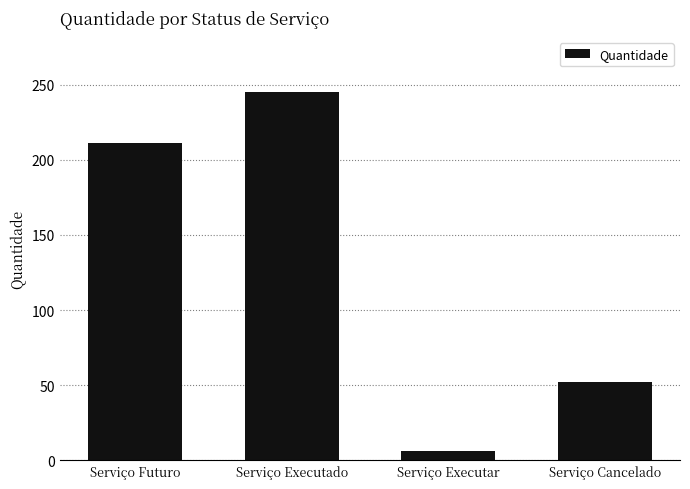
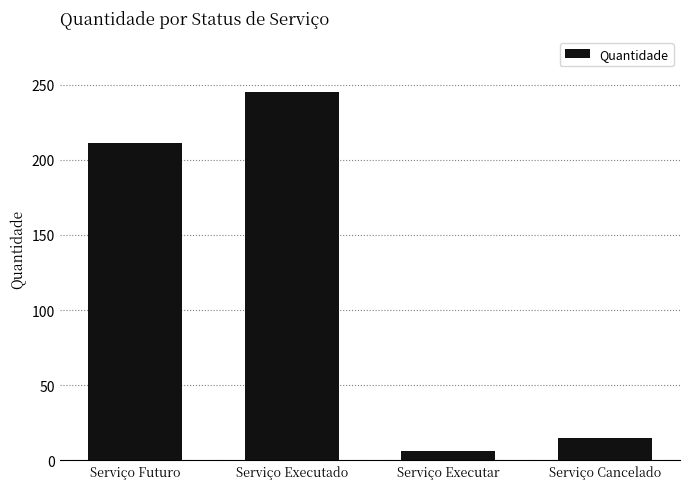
  {
    "Serviço Futuro": 211,
    "Serviço Executado": 245,
    "Serviço Executar": 6,
-   "Serviço Cancelado": 52
+   "Serviço Cancelado": 15
  }
